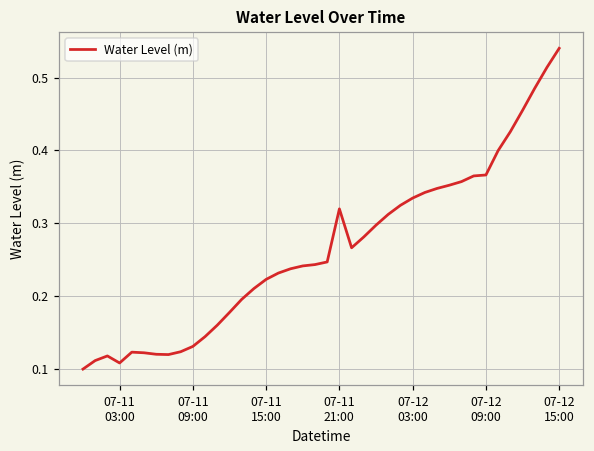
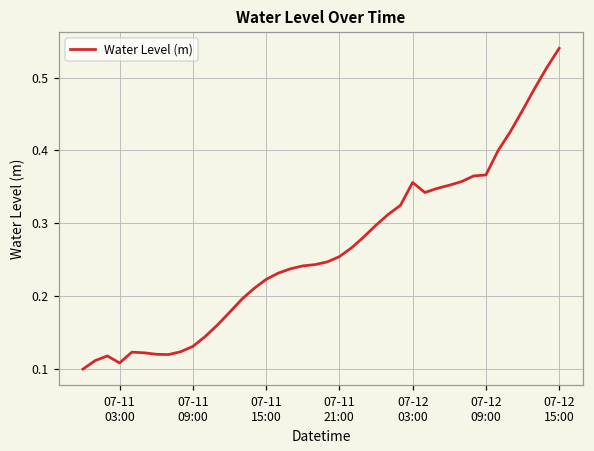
  {
    "07-11 03:00": 0.11,
    "07-11 09:00": 0.13,
    "07-11 15:00": 0.22,
-   "07-11 21:00": 0.32,
-   "07-12 03:00": 0.33,
+   "07-11 21:00": 0.25,
+   "07-12 03:00": 0.36,
    "07-12 09:00": 0.37,
    "07-12 15:00": 0.54
  }
